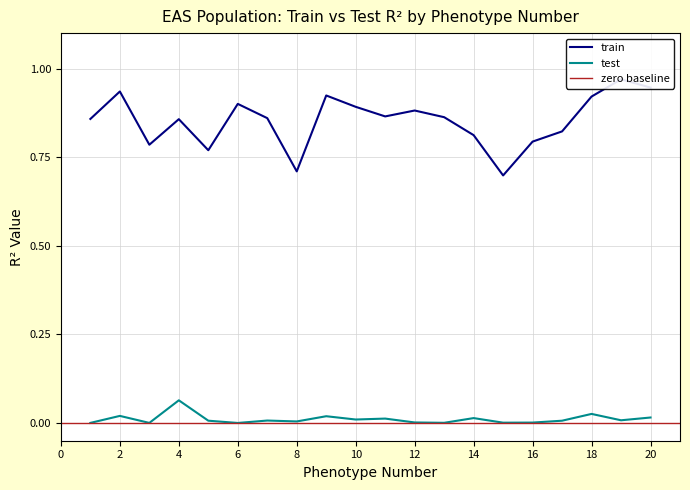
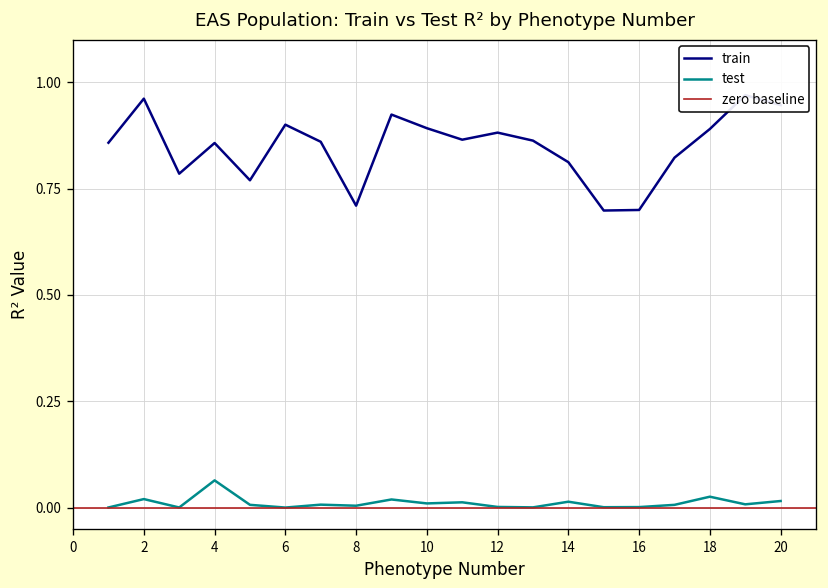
  {
    "train": {
-     "2": 0.94,
+     "2": 0.96,
      "4": 0.86,
      "6": 0.90,
      "8": 0.71,
      "10": 0.89,
      "12": 0.88,
      "14": 0.81,
-     "16": 0.79,
-     "18": 0.92
+     "16": 0.70,
+     "18": 0.89
    },
    "test": {
      "2": 0.02,
      "4": 0.06,
      "6": 0.00,
      "8": 0.00,
      "10": 0.01,
      "12": 0.00,
      "14": 0.01,
      "16": 0.00,
      "18": 0.03,
      "20": 0.02
    }
  }
